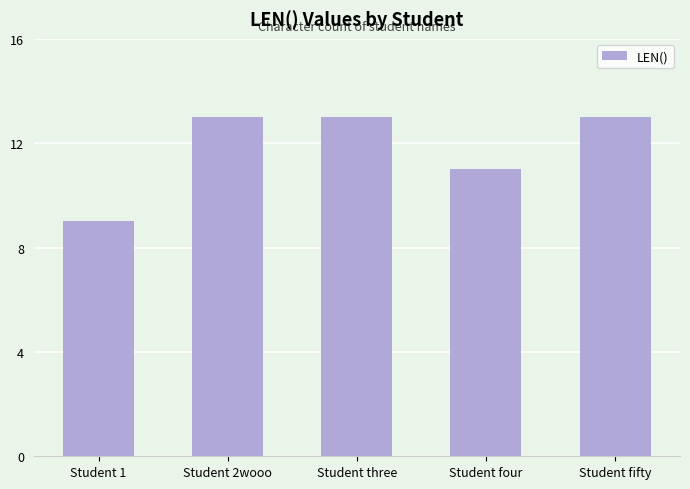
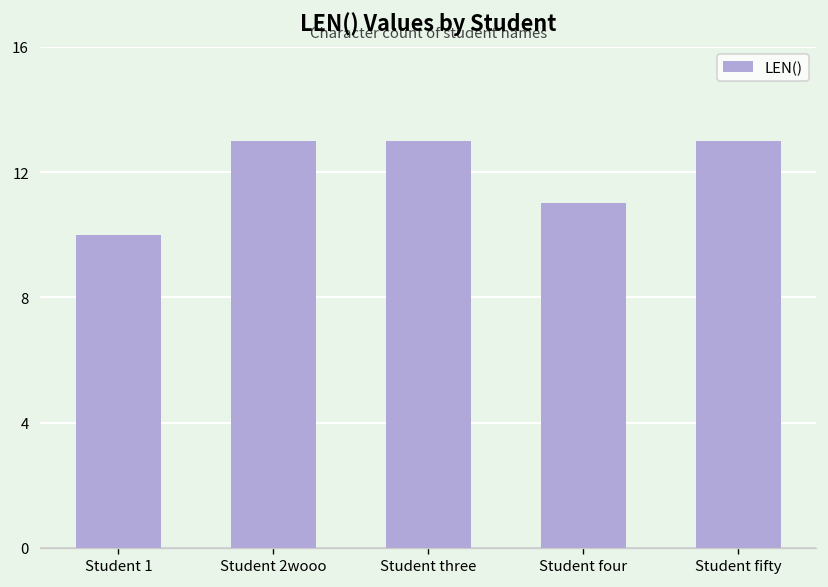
  {
-   "Student 1": 9,
+   "Student 1": 10,
    "Student 2wooo": 13,
    "Student three": 13,
    "Student four": 11,
    "Student fifty": 13
  }
